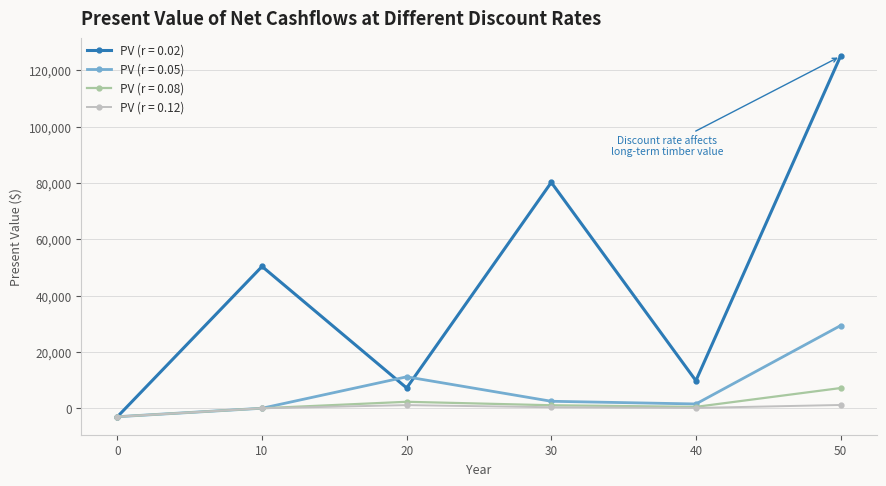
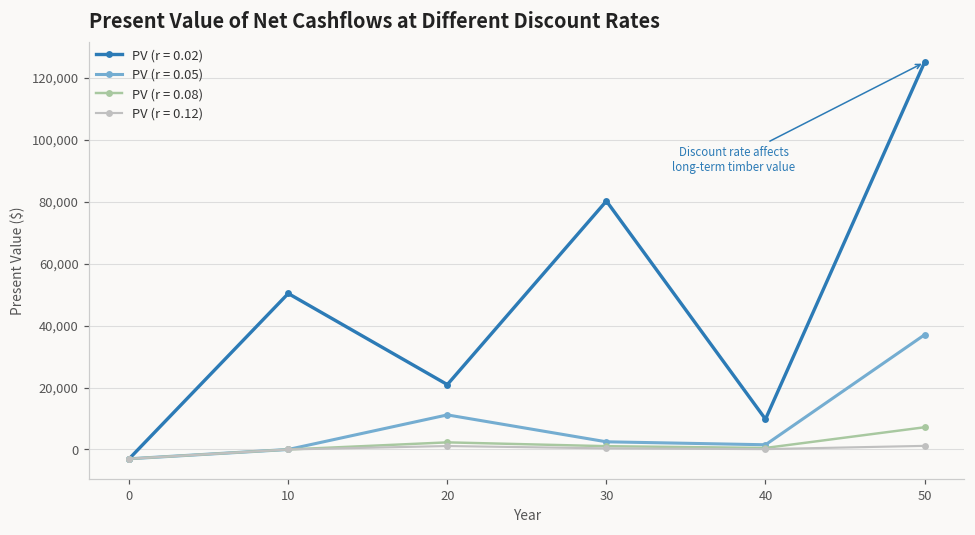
  {
    "PV (r = 0.02)": {
      "10": "50,000",
-     "20": "7,000",
+     "20": "21,000",
      "30": "80,000",
      "40": "10,000",
      "50": "125,000"
    },
    "PV (r = 0.05)": {
      "20": "11,000",
      "30": "2,000",
      "40": "2,000",
-     "50": "29,000"
+     "50": "37,000"
    }
  }
